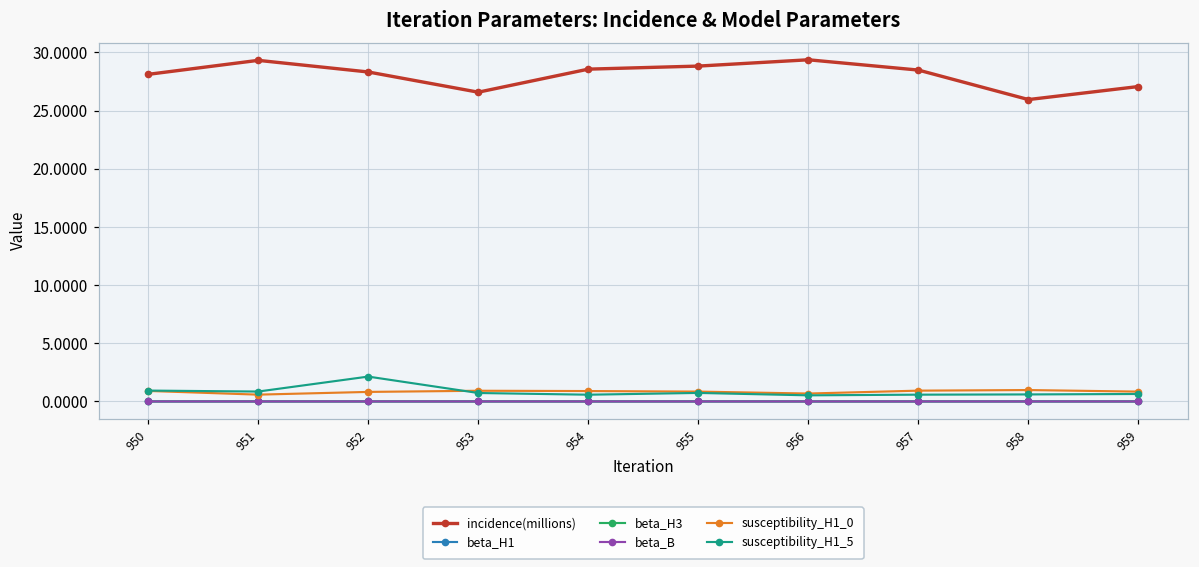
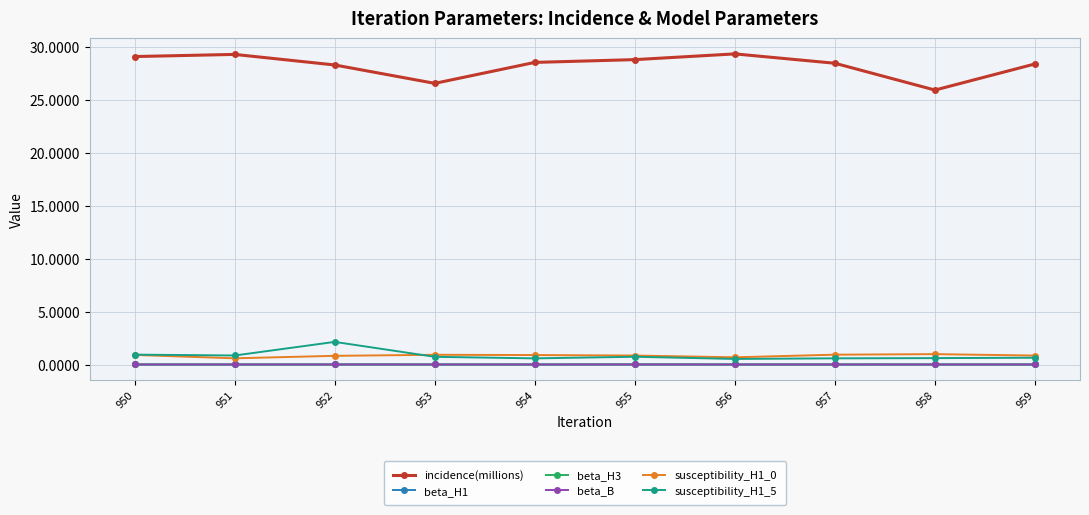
  {
    "incidence(millions)": {
-     "950": 28.1,
+     "950": 29.1,
      "951": 29.3,
      "952": 28.3,
      "953": 26.6,
      "954": 28.6,
      "955": 28.8,
      "956": 29.4,
      "957": 28.5,
      "958": 25.9,
-     "959": 27.1
+     "959": 28.4
    },
    "beta_B": {
      "950": 0.0,
      "951": 0.0,
      "952": 0.0,
      "953": 0.0,
      "954": 0.0,
      "955": 0.0,
      "956": 0.0,
      "957": 0.0,
      "958": 0.0,
      "959": 0.0
    },
    "susceptibility_H1_0": {
      "951": 0.6,
      "952": 0.8,
      "954": 0.9,
      "957": 0.9,
      "958": 1.0
    },
    "susceptibility_H1_5": {
      "951": 0.9,
      "952": 2.1,
      "954": 0.6,
      "957": 0.6,
      "958": 0.6
    }
  }
